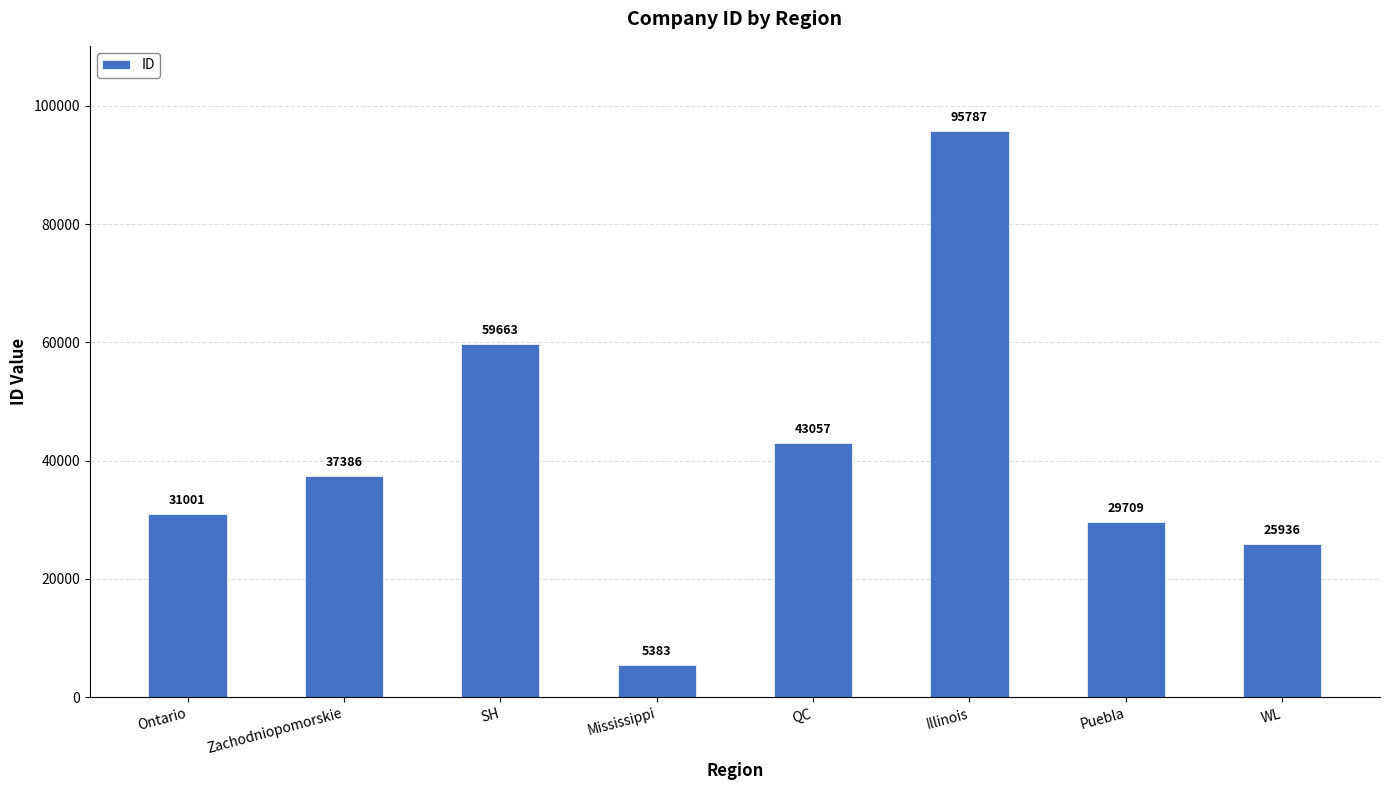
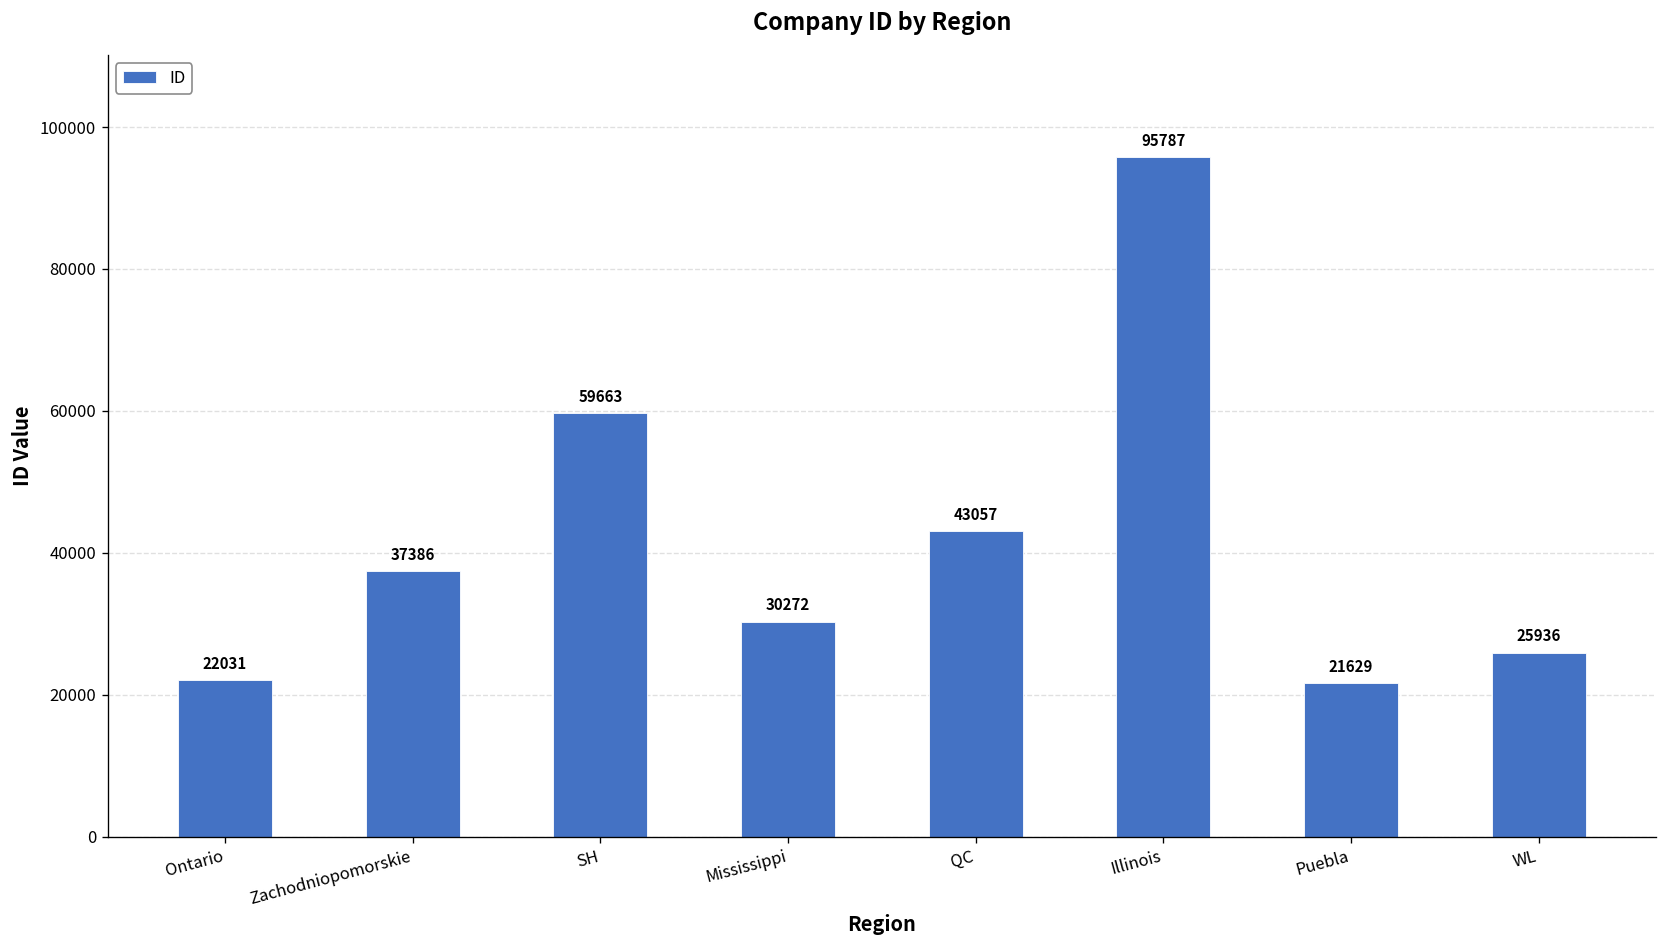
  {
-   "Ontario": 31001,
+   "Ontario": 22031,
    "Zachodniopomorskie": 37386,
    "SH": 59663,
-   "Mississippi": 5383,
+   "Mississippi": 30272,
    "QC": 43057,
    "Illinois": 95787,
-   "Puebla": 29709,
+   "Puebla": 21629,
    "WL": 25936
  }
